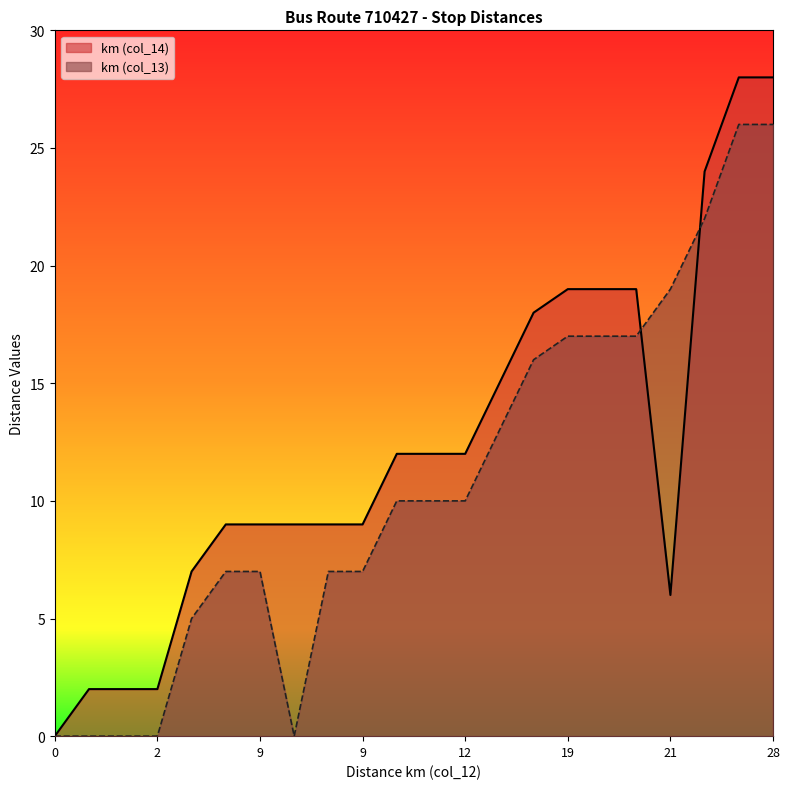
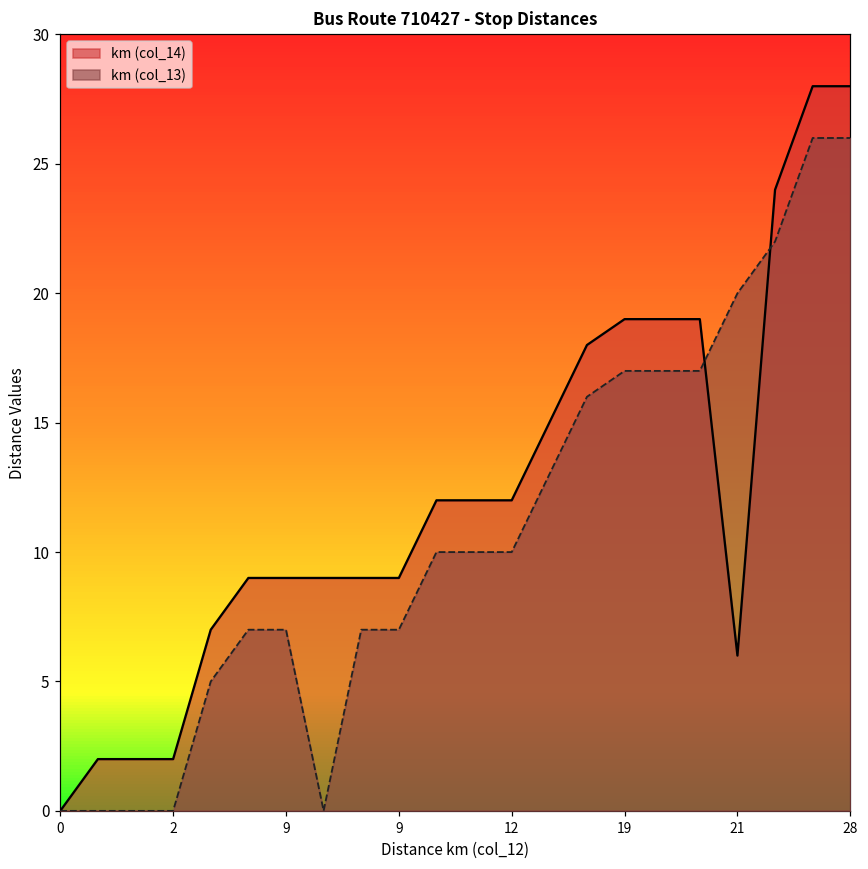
  {
    "km (col_14)": {
      "21": 6
    },
    "km (col_13)": {
-     "21": 19
+     "21": 20
    }
  }
